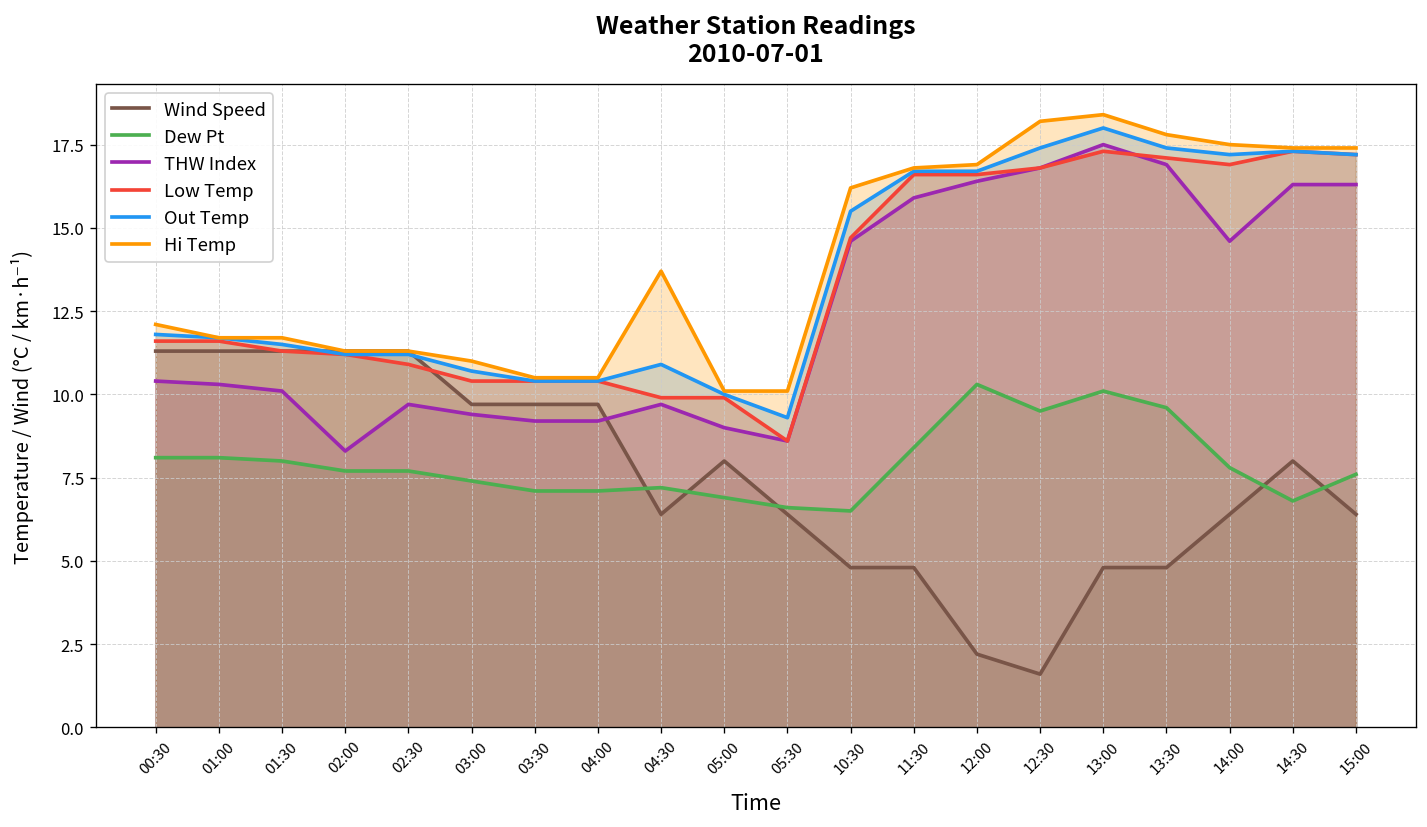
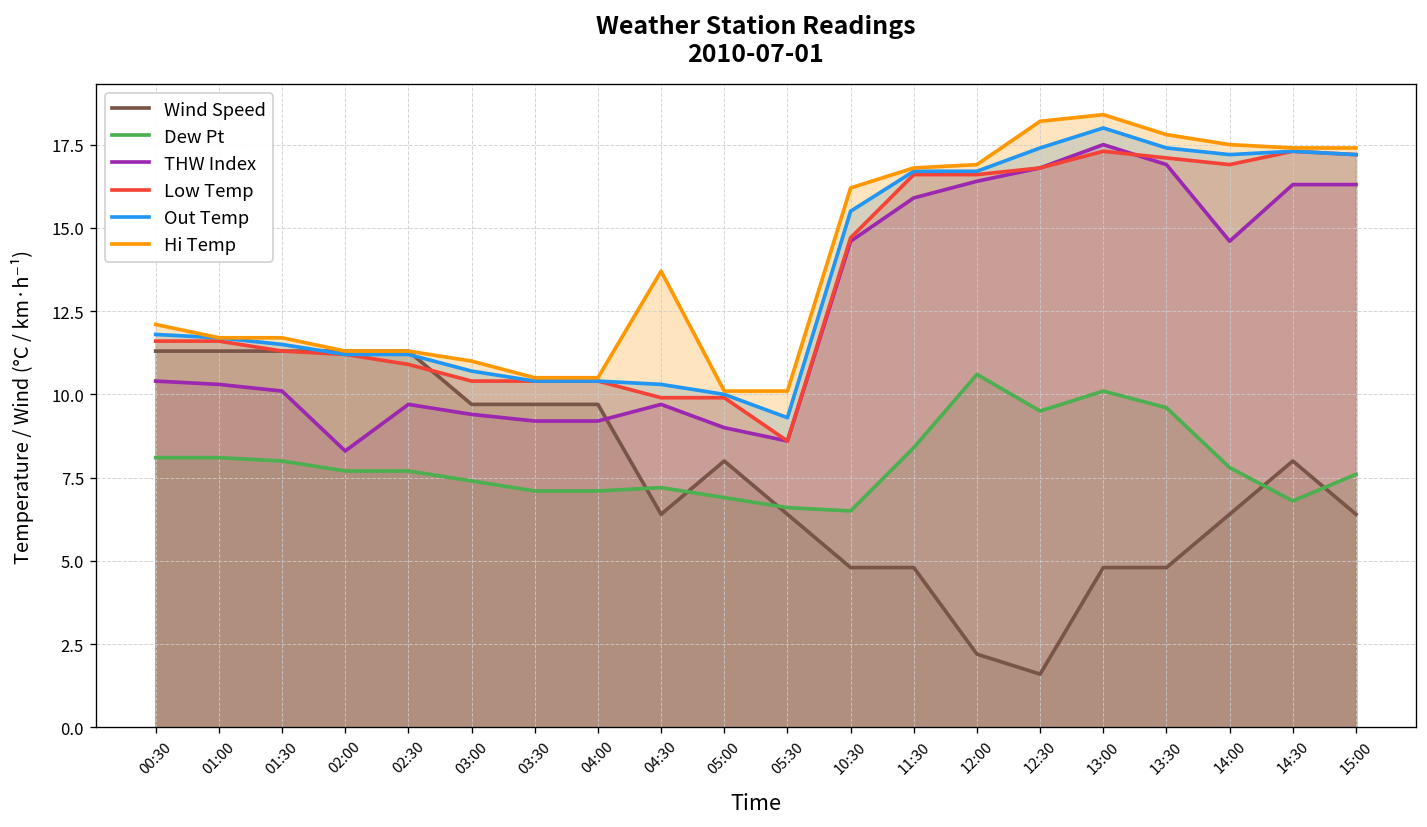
  {
    "Wind Speed": {
      "00:30": 11.3,
      "01:00": 11.3,
      "03:00": 9.7,
      "03:30": 9.7,
      "04:00": 9.7,
      "04:30": 6.4,
      "05:00": 8.0,
      "05:30": 6.4,
      "10:30": 4.8,
      "11:30": 4.8,
      "12:00": 2.2,
      "12:30": 1.6,
      "13:00": 4.8,
      "13:30": 4.8,
      "14:00": 6.4,
      "14:30": 8.0,
      "15:00": 6.4
    },
    "Dew Pt": {
      "00:30": 8.1,
      "01:00": 8.1,
      "01:30": 8.0,
      "02:00": 7.7,
      "02:30": 7.7,
      "03:00": 7.4,
      "03:30": 7.1,
      "04:00": 7.1,
      "04:30": 7.2,
      "05:00": 6.9,
      "05:30": 6.6,
      "10:30": 6.5,
      "11:30": 8.4,
-     "12:00": 10.3,
+     "12:00": 10.6,
      "12:30": 9.5,
      "13:00": 10.1,
      "13:30": 9.6,
      "14:00": 7.8,
      "14:30": 6.8,
      "15:00": 7.6
    },
    "THW Index": {
      "00:30": 10.4,
      "01:00": 10.3,
      "01:30": 10.1,
      "02:00": 8.3,
      "02:30": 9.7,
      "03:00": 9.4,
      "03:30": 9.2,
      "04:00": 9.2,
      "04:30": 9.7,
      "05:00": 9.0,
      "10:30": 14.6,
      "11:30": 15.9,
      "12:00": 16.4,
      "13:00": 17.5,
      "13:30": 16.9,
      "14:00": 14.6,
      "14:30": 16.3,
      "15:00": 16.3
    },
    "Low Temp": {
      "00:30": 11.6,
      "01:00": 11.6,
      "02:30": 10.9,
      "03:00": 10.4,
      "04:30": 9.9,
      "05:00": 9.9,
      "10:30": 14.7,
      "11:30": 16.6,
      "12:00": 16.6,
      "13:00": 17.3,
      "13:30": 17.1,
      "14:00": 16.9
    },
    "Out Temp": {
      "00:30": 11.8,
      "01:30": 11.5,
      "02:30": 11.2,
      "03:00": 10.7,
-     "04:30": 10.9,
+     "04:30": 10.3,
      "05:00": 10.0,
      "05:30": 9.3,
      "10:30": 15.5,
      "11:30": 16.7,
      "12:00": 16.7,
      "12:30": 17.4,
      "13:00": 18.0,
      "13:30": 17.4,
      "14:00": 17.2
    },
    "Hi Temp": {
      "00:30": 12.1,
      "01:30": 11.7,
      "03:00": 11.0,
      "03:30": 10.5,
      "04:00": 10.5,
      "04:30": 13.7,
      "05:00": 10.1,
      "05:30": 10.1,
      "10:30": 16.2,
      "11:30": 16.8,
      "12:00": 16.9,
      "12:30": 18.2,
      "13:00": 18.4,
      "13:30": 17.8,
      "14:00": 17.5,
      "14:30": 17.4,
      "15:00": 17.4
    }
  }
